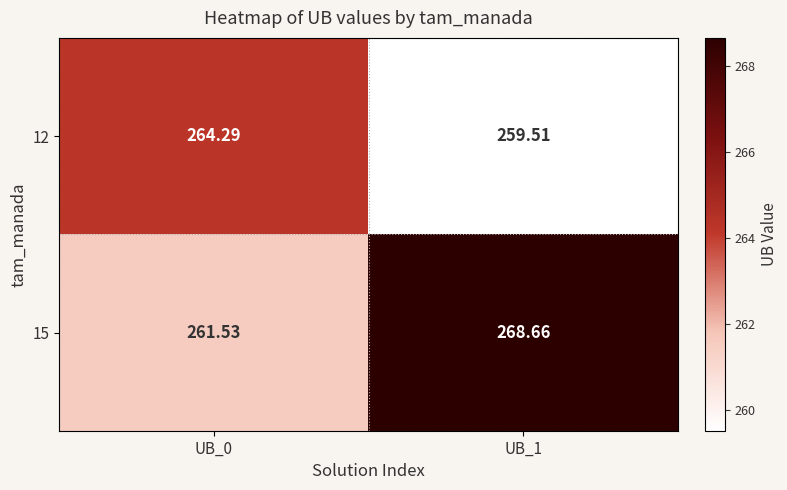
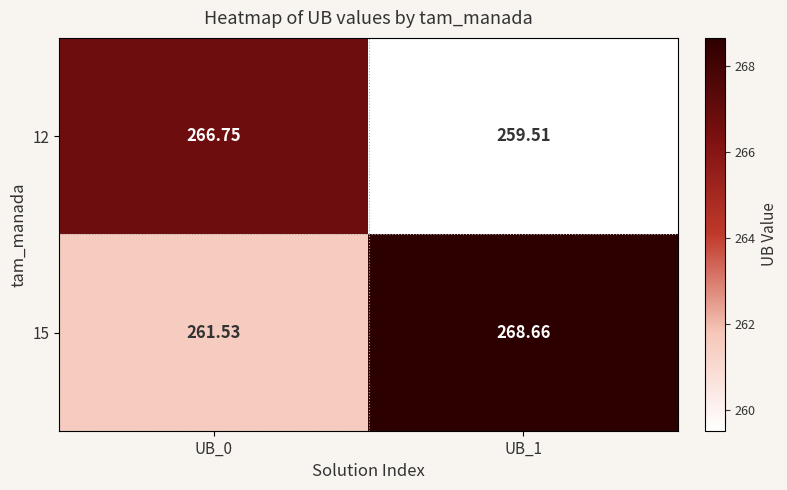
  {
    "12": {
-     "UB_0": 264.29,
+     "UB_0": 266.75,
      "UB_1": 259.51
    },
    "15": {
      "UB_0": 261.53,
      "UB_1": 268.66
    }
  }
